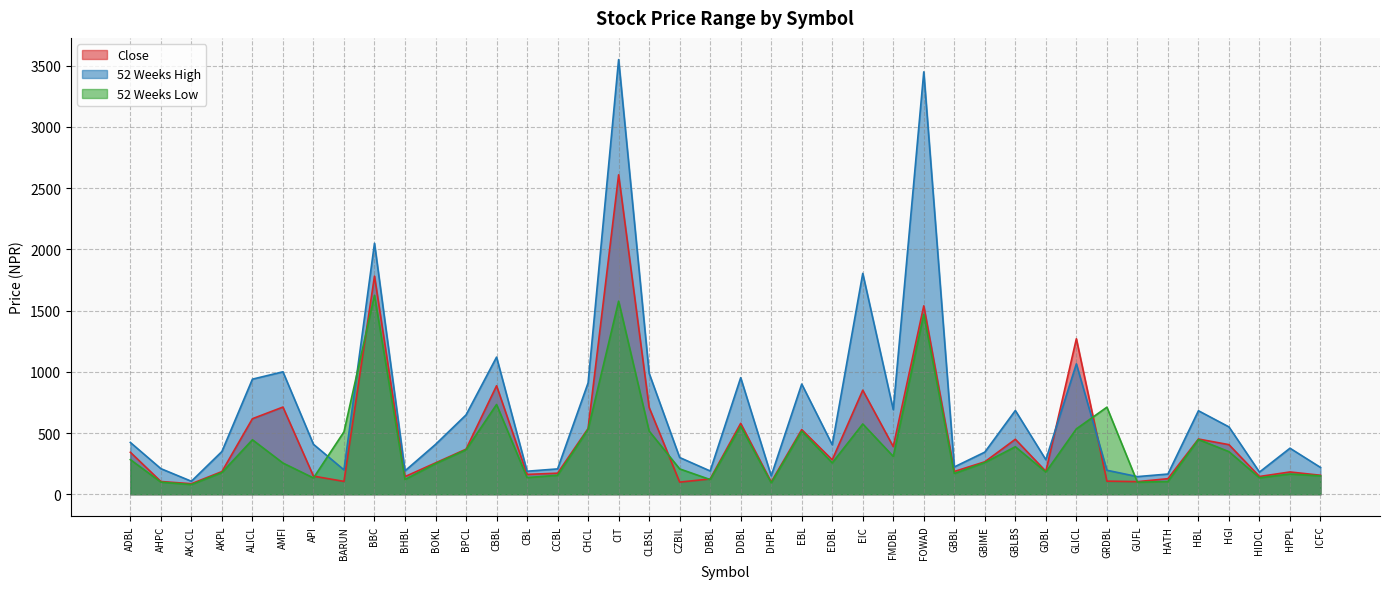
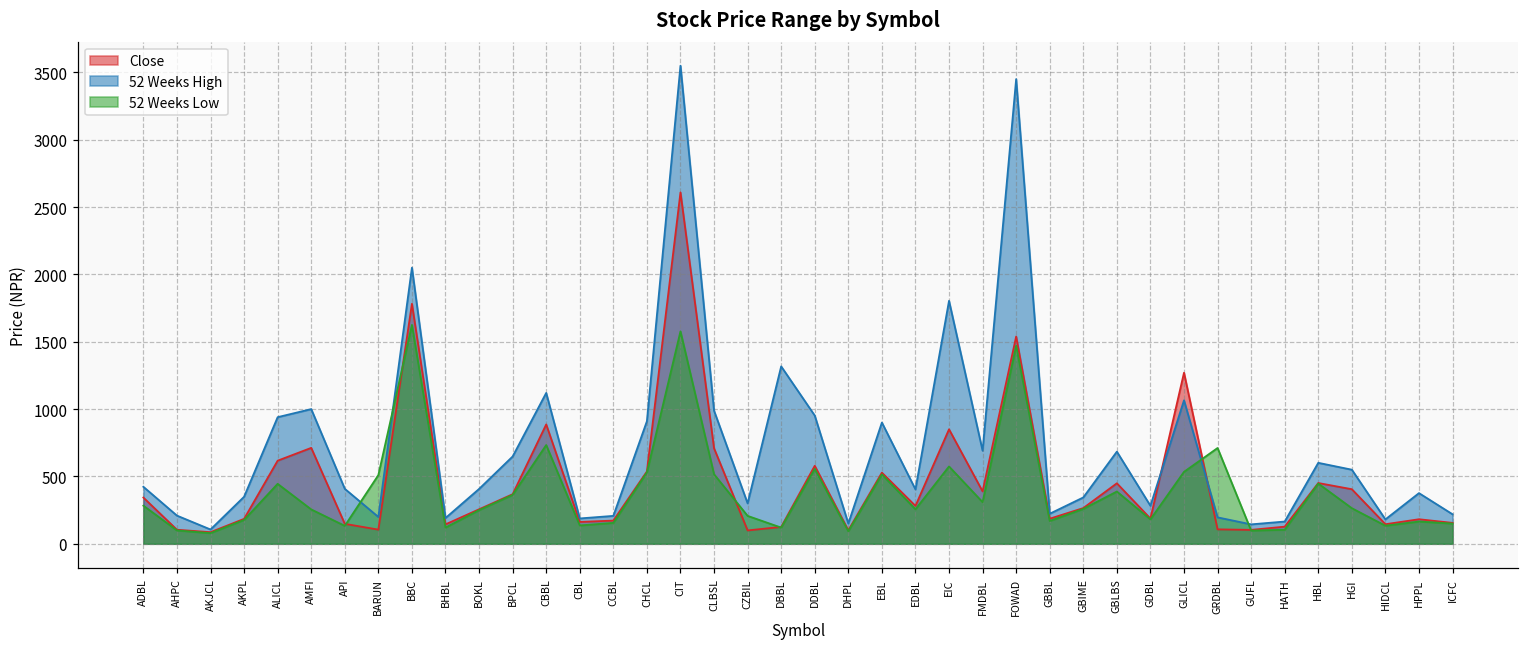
  {
    "Close": {
      "ADBL": 340,
      "ALICL": 620,
      "AMFI": 710,
      "BARUN": 110,
      "BBC": 1780,
      "BHBL": 140,
      "CBBL": 890,
      "CBL": 160,
      "CIT": 2610,
      "CLBSL": 710,
      "CZBIL": 100,
      "DDBL": 580,
      "EDBL": 280,
      "EIC": 850,
      "FMDBL": 390,
      "FOWAD": 1540,
      "GBLBS": 450,
      "GLICL": 1270,
      "GRDBL": 110,
      "HATH": 130,
      "HGI": 410
    },
    "52 Weeks High": {
      "ADBL": 420,
      "AHPC": 210,
      "AKPL": 350,
      "ALICL": 940,
      "AMFI": 1000,
      "API": 410,
      "BARUN": 200,
      "BBC": 2050,
      "BHBL": 190,
      "BOKL": 410,
      "BPCL": 650,
      "CBBL": 1120,
      "CBL": 190,
      "CCBL": 210,
      "CHCL": 910,
      "CIT": 3550,
      "CLBSL": 990,
      "CZBIL": 300,
-     "DBBL": 190,
+     "DBBL": 1320,
      "DDBL": 950,
      "DHPL": 150,
      "EBL": 900,
      "EDBL": 400,
      "EIC": 1800,
      "FMDBL": 690,
      "FOWAD": 3450,
      "GBBL": 220,
      "GBIME": 340,
      "GBLBS": 680,
      "GDBL": 280,
      "GLICL": 1070,
      "GRDBL": 200,
      "GUFL": 140,
      "HATH": 170,
-     "HBL": 680,
+     "HBL": 600,
      "HGI": 550,
      "HIDCL": 180,
      "HPPL": 380,
      "ICFC": 220
    },
    "52 Weeks Low": {
      "ADBL": 280,
      "ALICL": 450,
      "AMFI": 260,
      "BARUN": 510,
      "BBC": 1630,
      "BHBL": 120,
      "CBBL": 730,
      "CBL": 140,
      "CIT": 1580,
      "CLBSL": 520,
      "CZBIL": 210,
      "DDBL": 560,
      "EDBL": 260,
      "EIC": 570,
      "FMDBL": 310,
      "FOWAD": 1470,
      "GBLBS": 390,
      "GLICL": 530,
      "GRDBL": 710,
      "HATH": 100,
-     "HGI": 350
+     "HGI": 260
    }
  }
